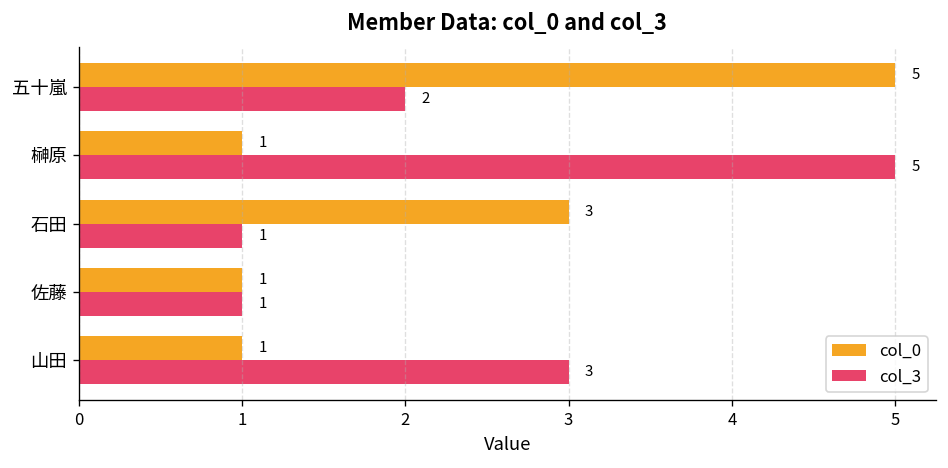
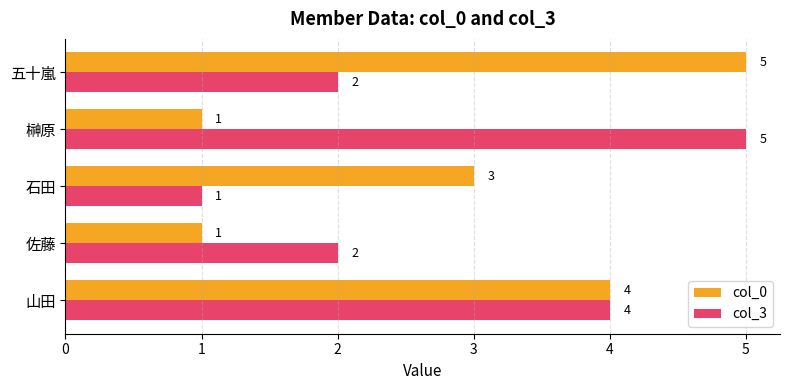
  {
    "col_0": {
      "五十嵐": 5,
      "榊原": 1,
      "石田": 3,
      "佐藤": 1,
-     "山田": 1
+     "山田": 4
    },
    "col_3": {
      "五十嵐": 2,
      "榊原": 5,
      "石田": 1,
-     "佐藤": 1,
-     "山田": 3
+     "佐藤": 2,
+     "山田": 4
    }
  }
